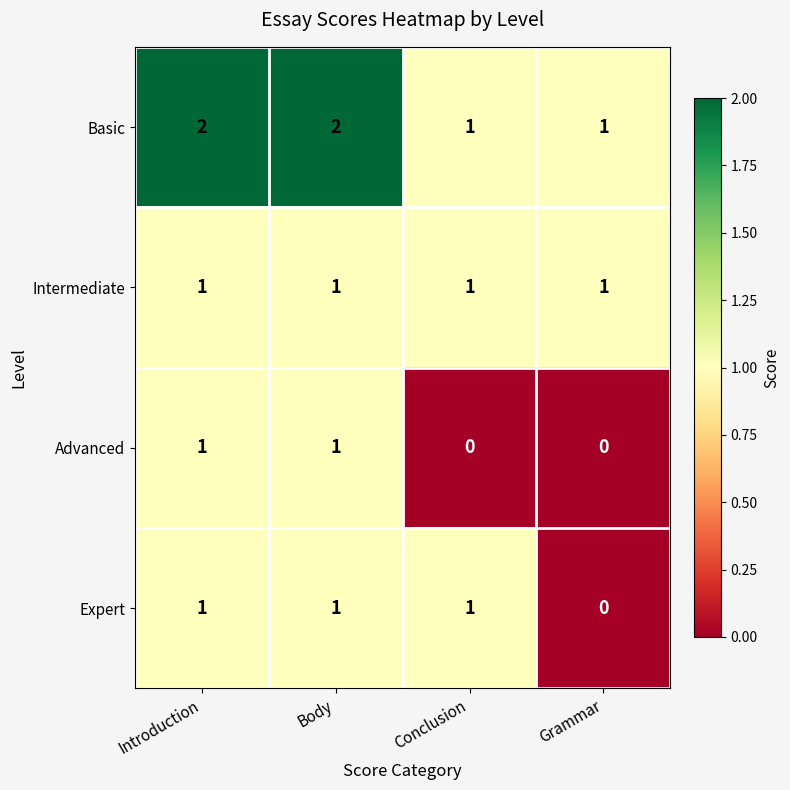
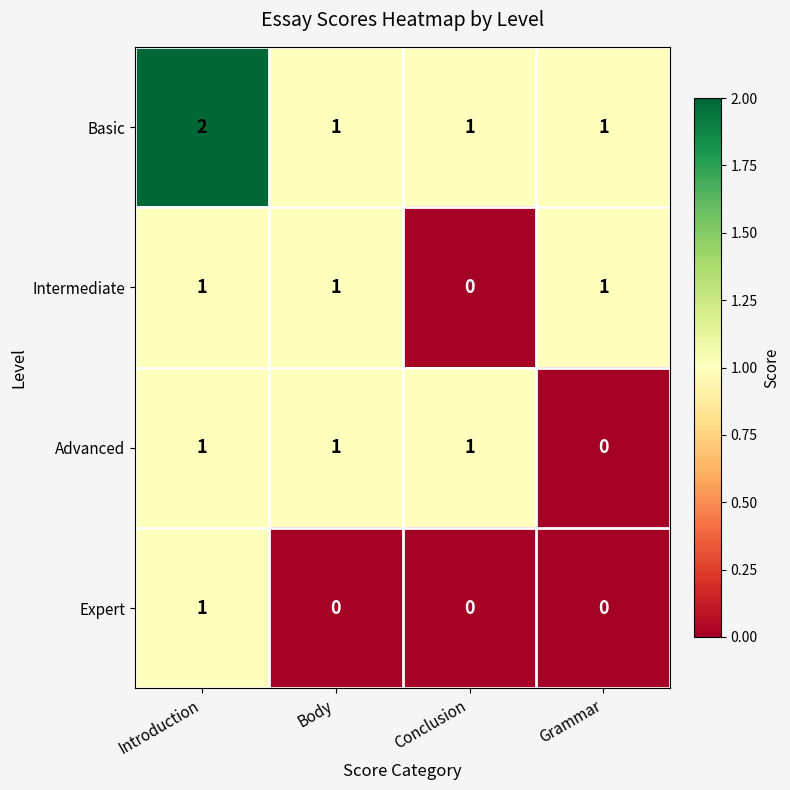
  {
    "Basic": {
      "Introduction": 2,
-     "Body": 2,
+     "Body": 1,
      "Conclusion": 1,
      "Grammar": 1
    },
    "Intermediate": {
      "Introduction": 1,
      "Body": 1,
-     "Conclusion": 1,
+     "Conclusion": 0,
      "Grammar": 1
    },
    "Advanced": {
      "Introduction": 1,
      "Body": 1,
-     "Conclusion": 0,
+     "Conclusion": 1,
      "Grammar": 0
    },
    "Expert": {
      "Introduction": 1,
-     "Body": 1,
-     "Conclusion": 1,
+     "Body": 0,
+     "Conclusion": 0,
      "Grammar": 0
    }
  }
